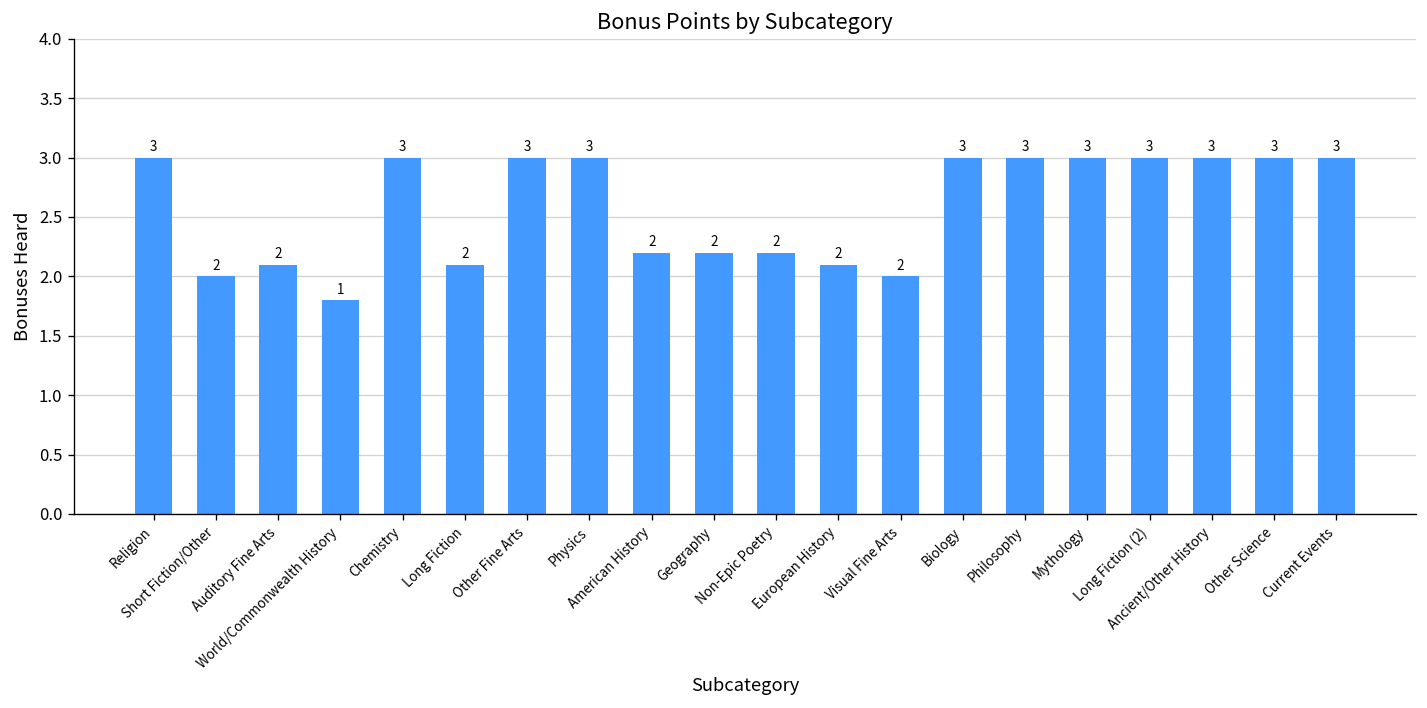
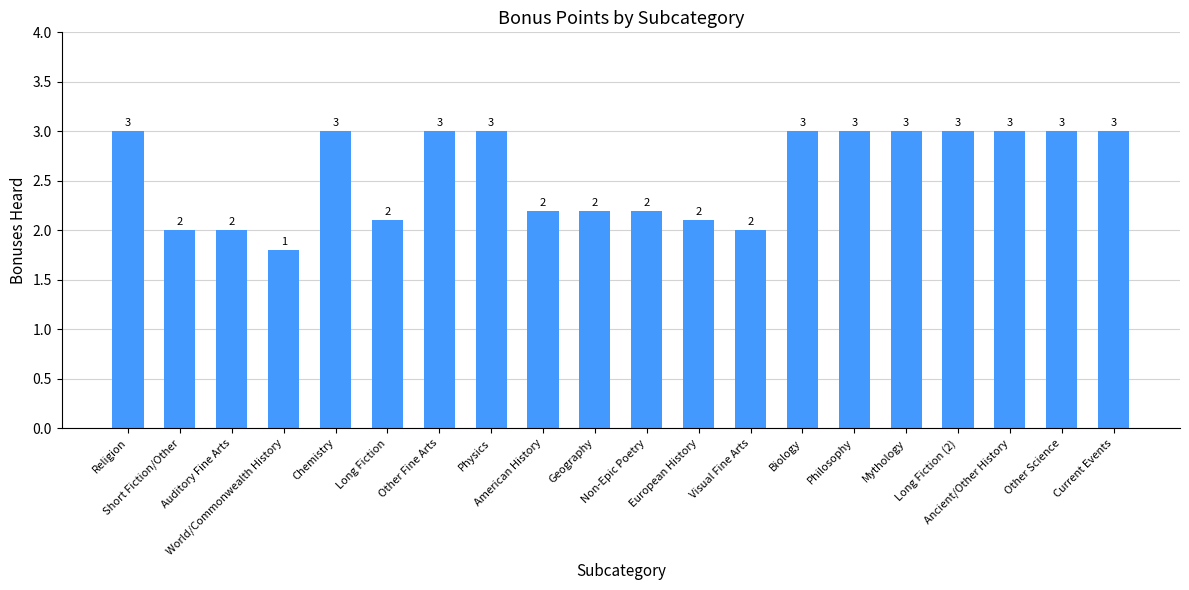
  {
-   "Auditory Fine Arts": 2.1
+   "Auditory Fine Arts": 2.0
  }
